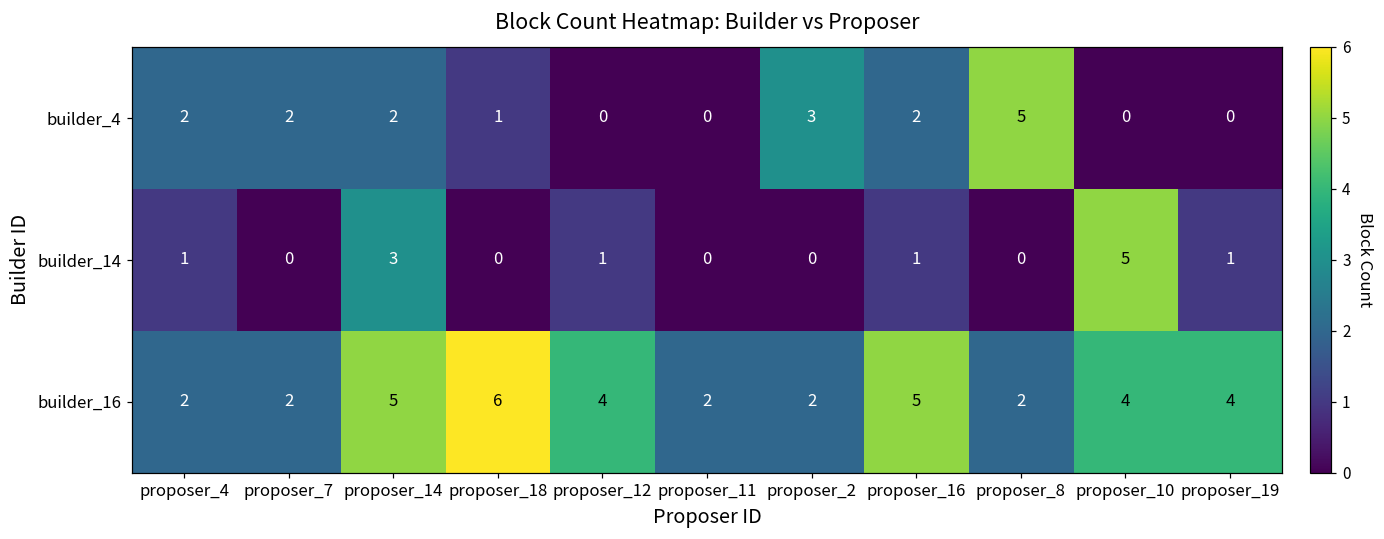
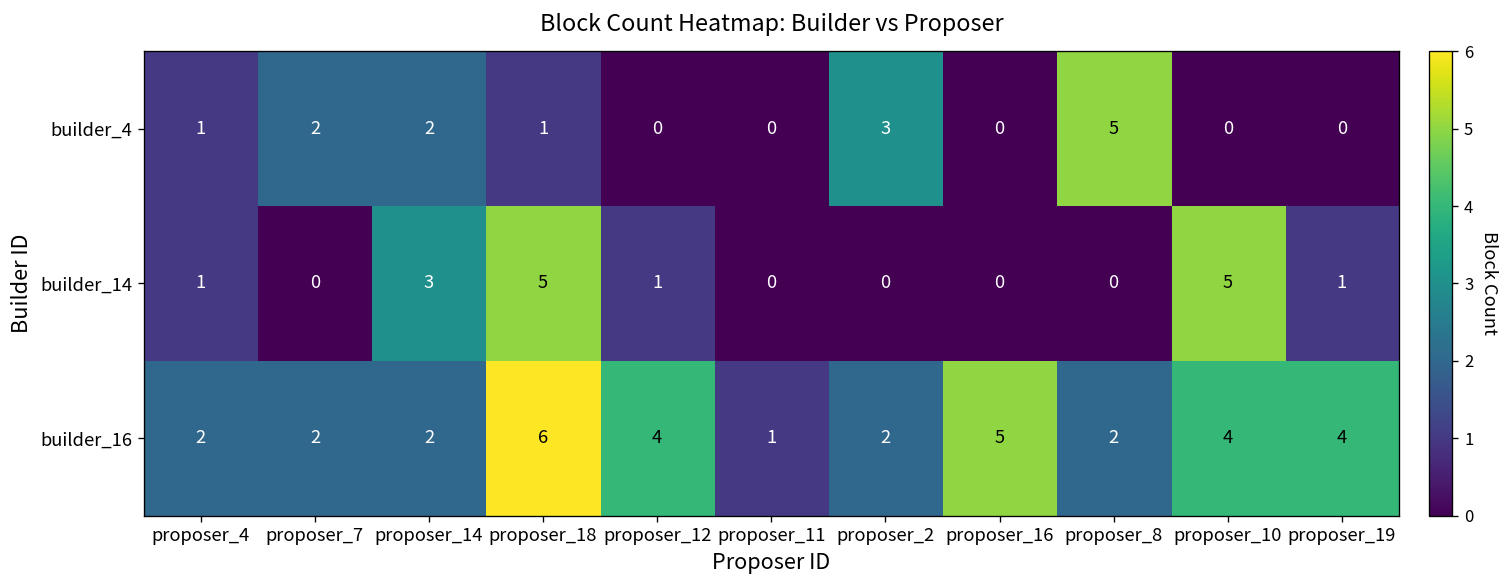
  {
    "builder_4": {
-     "proposer_4": 2,
+     "proposer_4": 1,
      "proposer_7": 2,
      "proposer_14": 2,
      "proposer_18": 1,
      "proposer_12": 0,
      "proposer_11": 0,
      "proposer_2": 3,
-     "proposer_16": 2,
+     "proposer_16": 0,
      "proposer_8": 5,
      "proposer_10": 0,
      "proposer_19": 0
    },
    "builder_14": {
      "proposer_4": 1,
      "proposer_7": 0,
      "proposer_14": 3,
-     "proposer_18": 0,
+     "proposer_18": 5,
      "proposer_12": 1,
      "proposer_11": 0,
      "proposer_2": 0,
-     "proposer_16": 1,
+     "proposer_16": 0,
      "proposer_8": 0,
      "proposer_10": 5,
      "proposer_19": 1
    },
    "builder_16": {
      "proposer_4": 2,
      "proposer_7": 2,
-     "proposer_14": 5,
+     "proposer_14": 2,
      "proposer_18": 6,
      "proposer_12": 4,
-     "proposer_11": 2,
+     "proposer_11": 1,
      "proposer_2": 2,
      "proposer_16": 5,
      "proposer_8": 2,
      "proposer_10": 4,
      "proposer_19": 4
    }
  }
